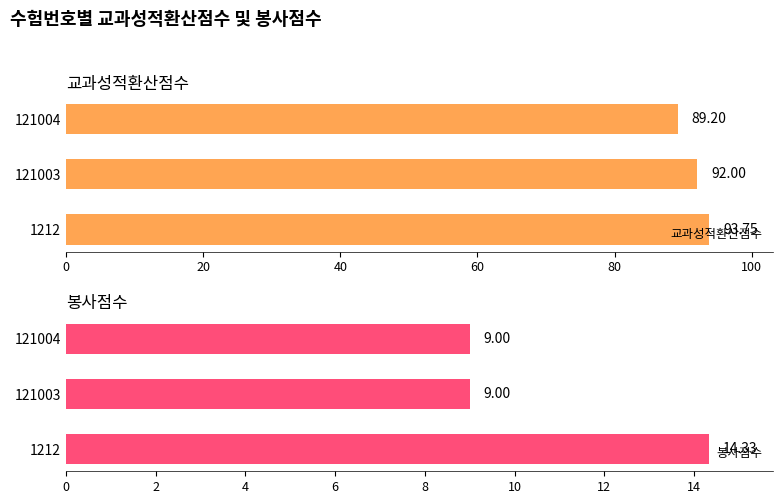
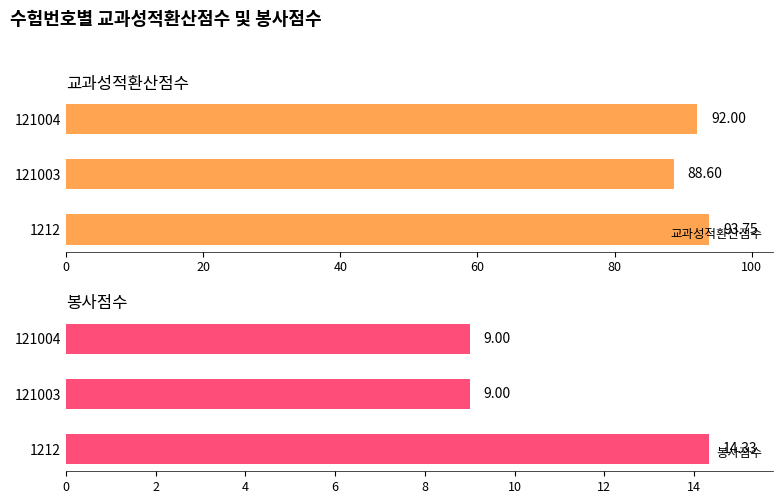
  {
    "교과성적환산점수": {
-     "121004": 89.20,
-     "121003": 92.00,
+     "121004": 92.00,
+     "121003": 88.60,
      "1212": 93.75
    },
    "봉사점수": {
      "121004": 9.00,
      "121003": 9.00,
      "1212": 14.33
    }
  }
